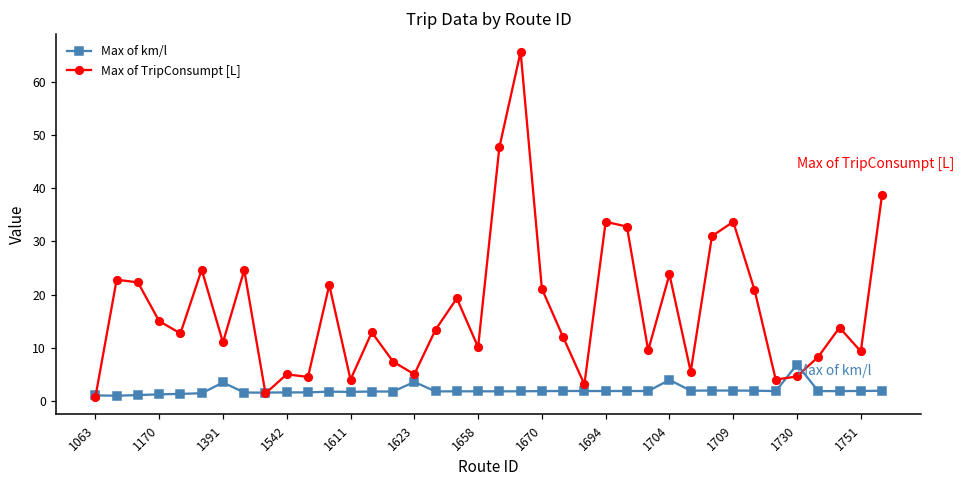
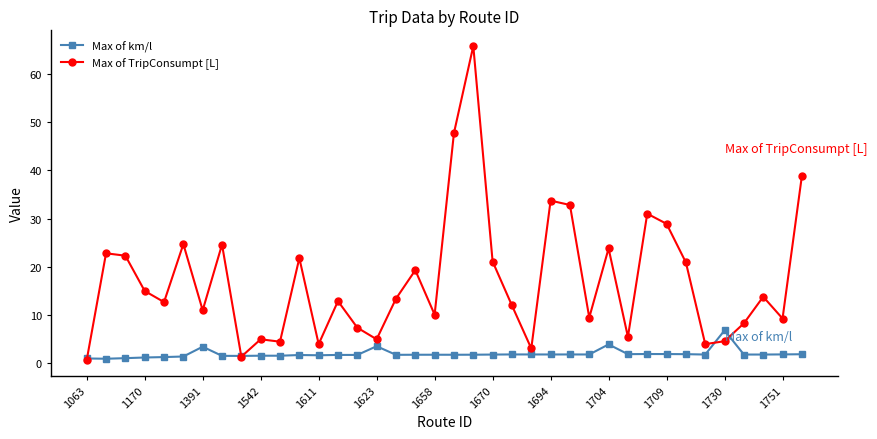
  {
    "Max of km/l": {
      "1170": 1,
      "1391": 3,
      "1542": 2,
      "1611": 2,
      "1623": 4,
      "1658": 2,
      "1670": 2,
      "1694": 2,
      "1704": 4,
      "1709": 2,
      "1730": 7,
      "1751": 2
    },
    "Max of TripConsumpt [L]": {
      "1170": 15,
      "1391": 11,
      "1542": 5,
      "1611": 4,
      "1623": 5,
      "1658": 10,
      "1670": 21,
      "1694": 34,
      "1704": 24,
-     "1709": 34,
+     "1709": 29,
      "1730": 5,
      "1751": 9
    }
  }
